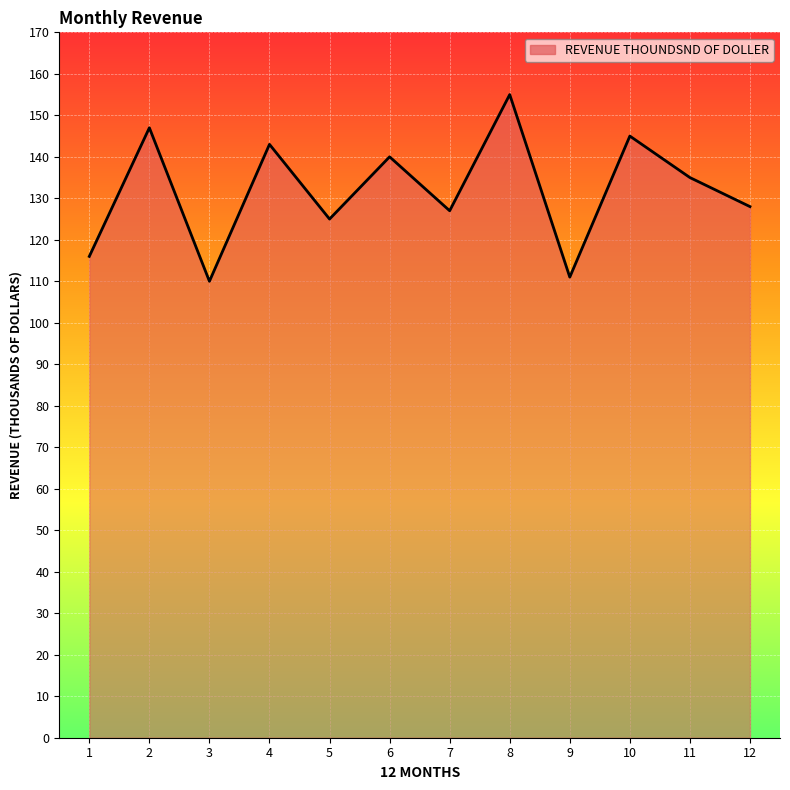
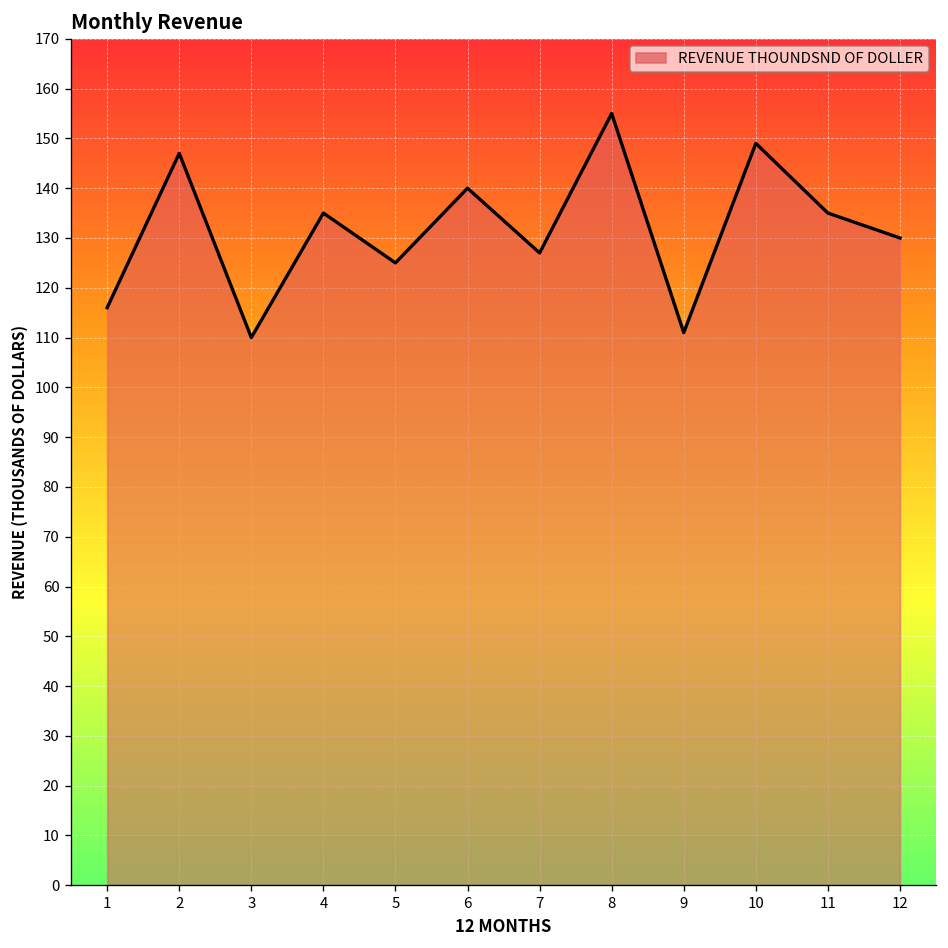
  {
    "1": 116,
    "2": 147,
    "3": 110,
-   "4": 143,
+   "4": 135,
    "5": 125,
    "6": 140,
    "7": 127,
    "8": 155,
    "9": 111,
-   "10": 145,
+   "10": 149,
    "11": 135,
-   "12": 128
+   "12": 130
  }
